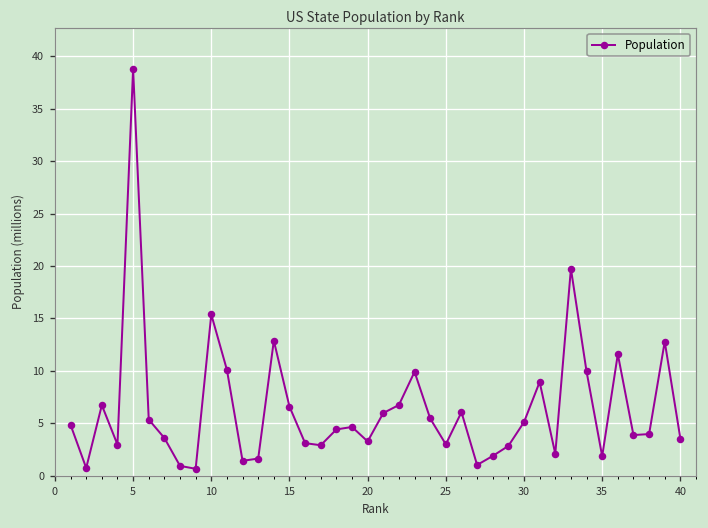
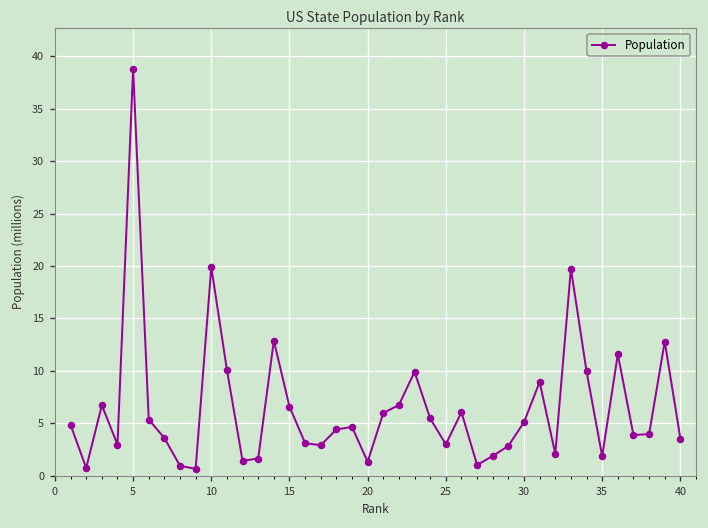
  {
    "5": 39,
-   "10": 15,
+   "10": 20,
    "15": 7,
-   "20": 3,
+   "20": 1,
    "25": 3,
    "30": 5,
    "35": 2,
    "40": 4
  }
